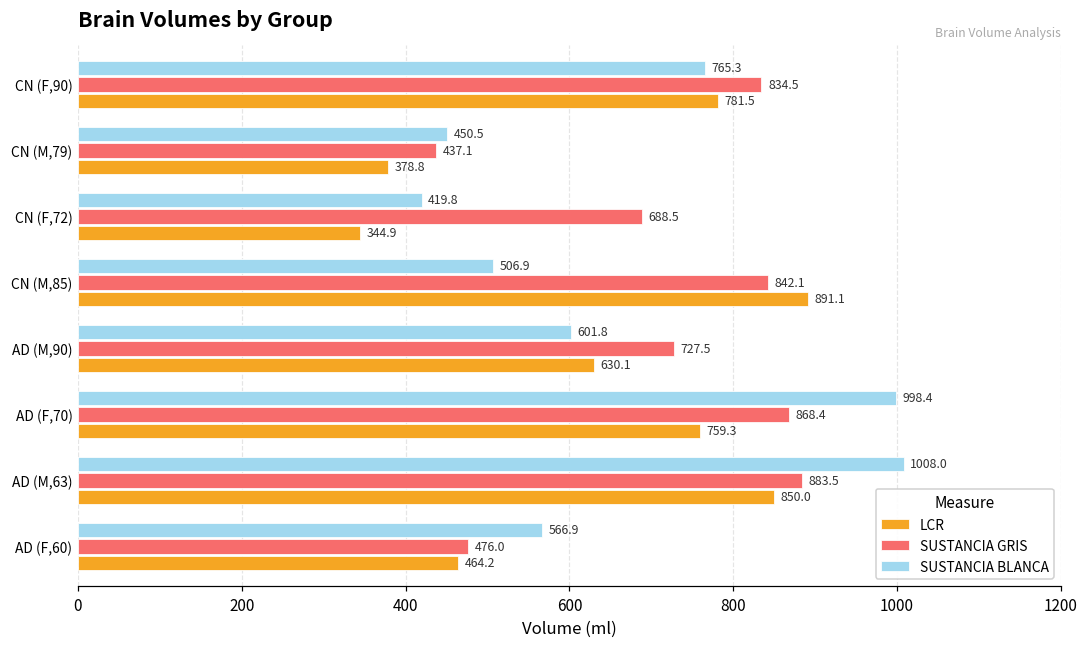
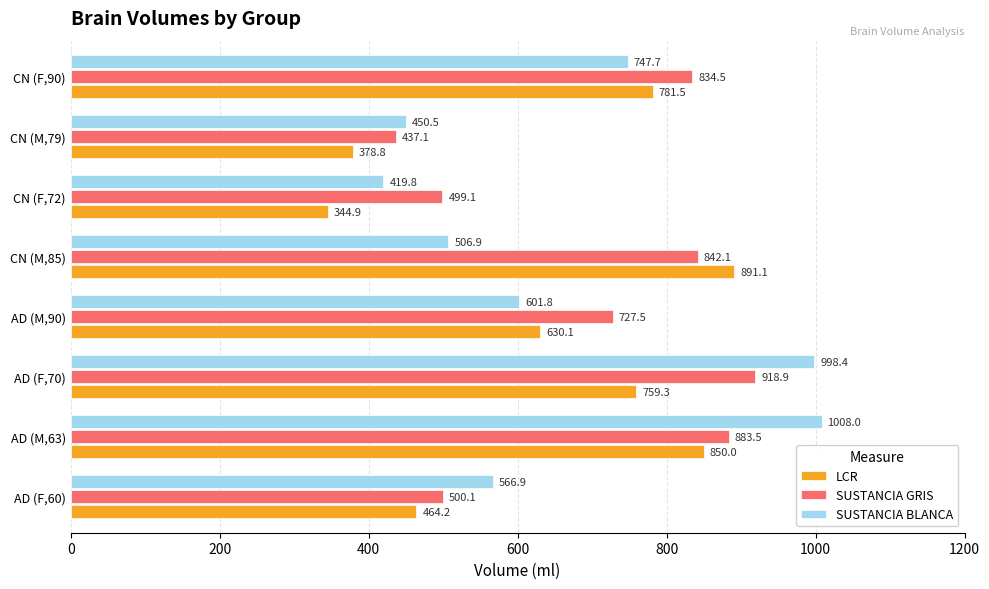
  {
    "LCR": {
      "CN (F,90)": 781.5,
      "CN (M,79)": 378.8,
      "CN (F,72)": 344.9,
      "CN (M,85)": 891.1,
      "AD (M,90)": 630.1,
      "AD (F,70)": 759.3,
      "AD (M,63)": 850.0,
      "AD (F,60)": 464.2
    },
    "SUSTANCIA GRIS": {
      "CN (F,90)": 834.5,
      "CN (M,79)": 437.1,
-     "CN (F,72)": 688.5,
+     "CN (F,72)": 499.1,
      "CN (M,85)": 842.1,
      "AD (M,90)": 727.5,
-     "AD (F,70)": 868.4,
+     "AD (F,70)": 918.9,
      "AD (M,63)": 883.5,
-     "AD (F,60)": 476.0
+     "AD (F,60)": 500.1
    },
    "SUSTANCIA BLANCA": {
-     "CN (F,90)": 765.3,
+     "CN (F,90)": 747.7,
      "CN (M,79)": 450.5,
      "CN (F,72)": 419.8,
      "CN (M,85)": 506.9,
      "AD (M,90)": 601.8,
      "AD (F,70)": 998.4,
      "AD (M,63)": 1008.0,
      "AD (F,60)": 566.9
    }
  }
